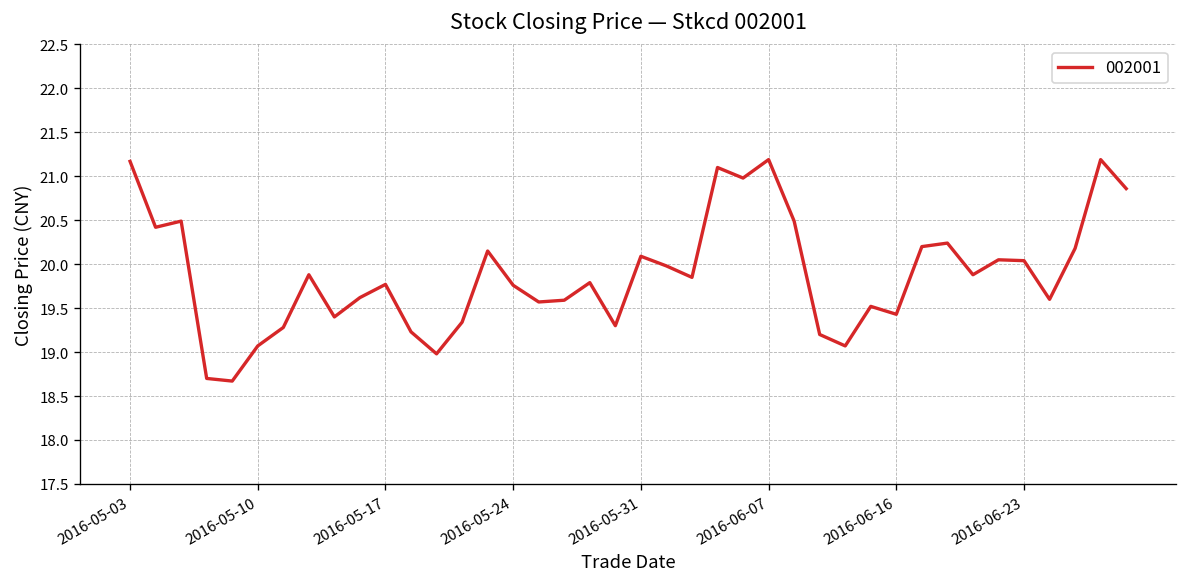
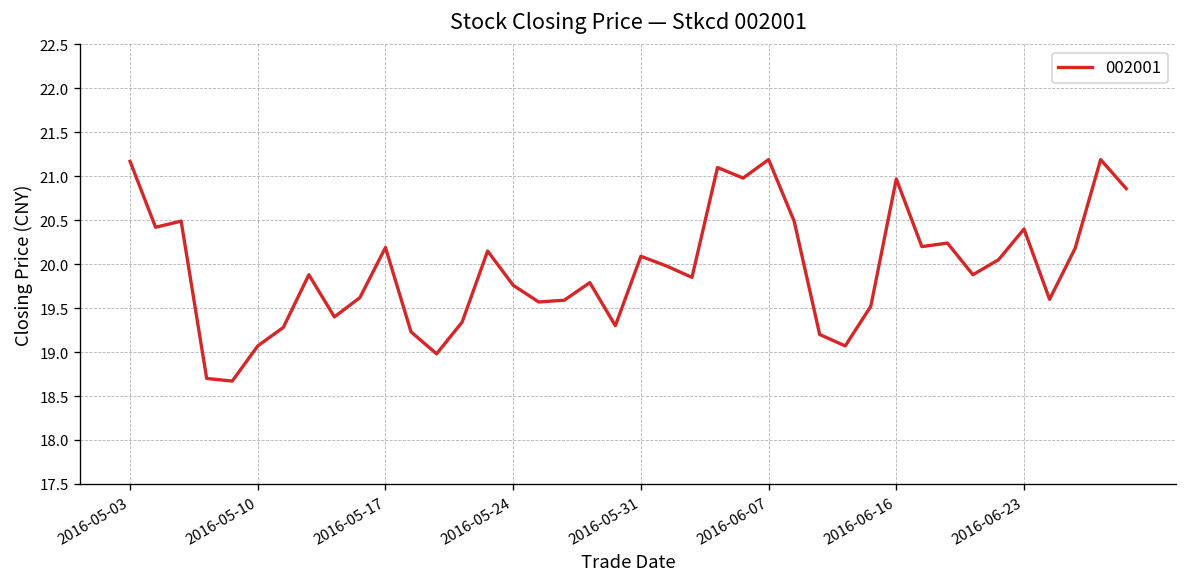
  {
    "2016-05-03": 21.2,
    "2016-05-10": 19.1,
-   "2016-05-17": 19.8,
+   "2016-05-17": 20.2,
    "2016-05-24": 19.8,
    "2016-05-31": 20.1,
    "2016-06-07": 21.2,
-   "2016-06-16": 19.4,
-   "2016-06-23": 20.0
+   "2016-06-16": 21.0,
+   "2016-06-23": 20.4
  }
